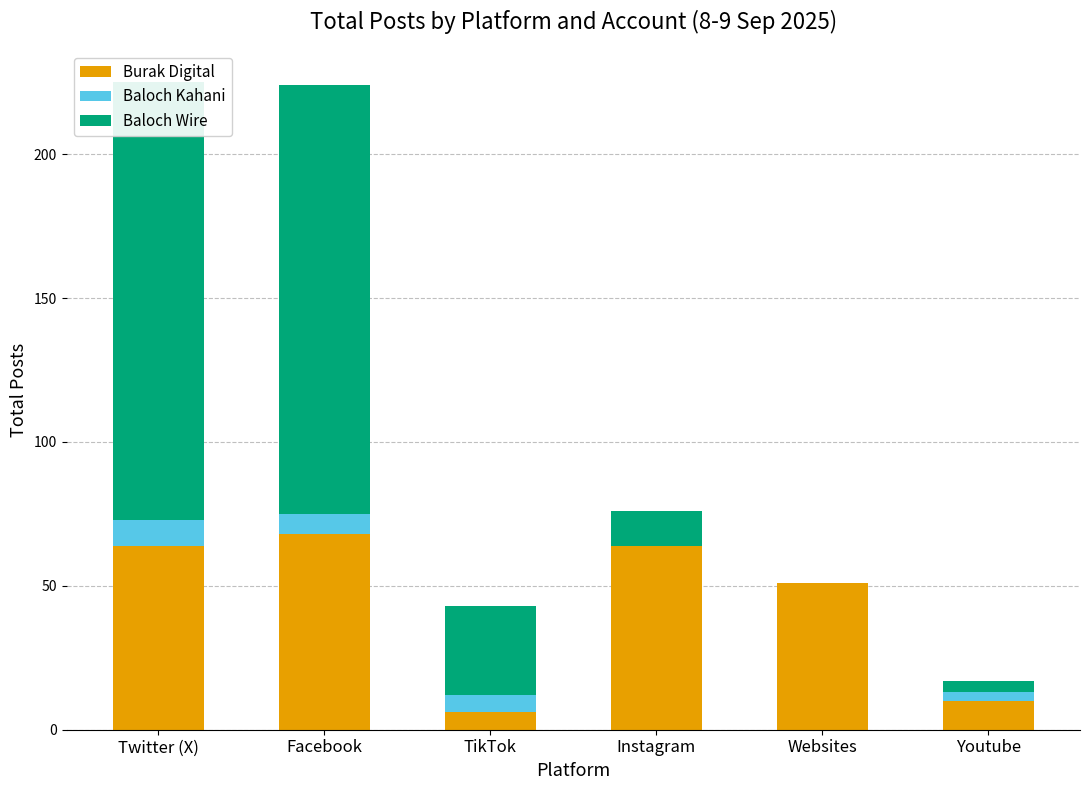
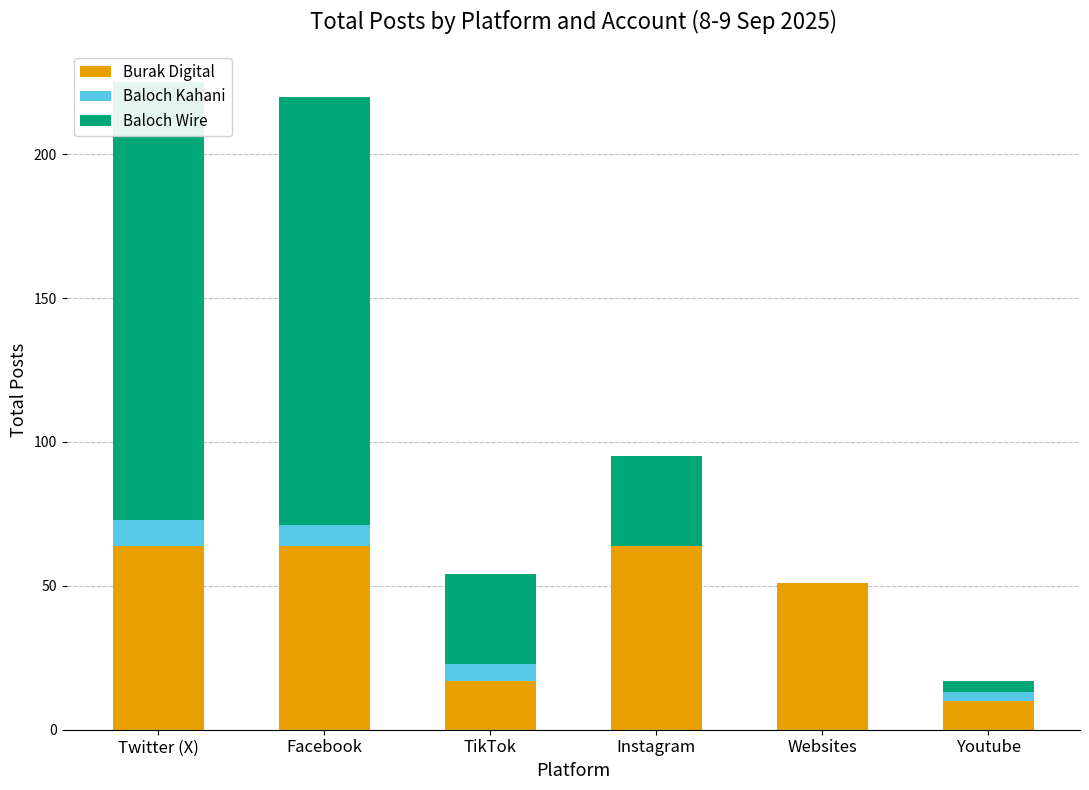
  {
    "Burak Digital": {
      "Twitter (X)": 64,
-     "Facebook": 68,
-     "TikTok": 6,
+     "Facebook": 64,
+     "TikTok": 17,
      "Instagram": 64,
      "Websites": 51,
      "Youtube": 10
    },
    "Baloch Kahani": {
      "Twitter (X)": 9,
      "Facebook": 7,
      "TikTok": 6,
      "Instagram": 0,
      "Websites": 0,
      "Youtube": 3
    },
    "Baloch Wire": {
      "Facebook": 149,
      "TikTok": 31,
-     "Instagram": 12,
+     "Instagram": 31,
      "Websites": 0,
      "Youtube": 4
    }
  }
